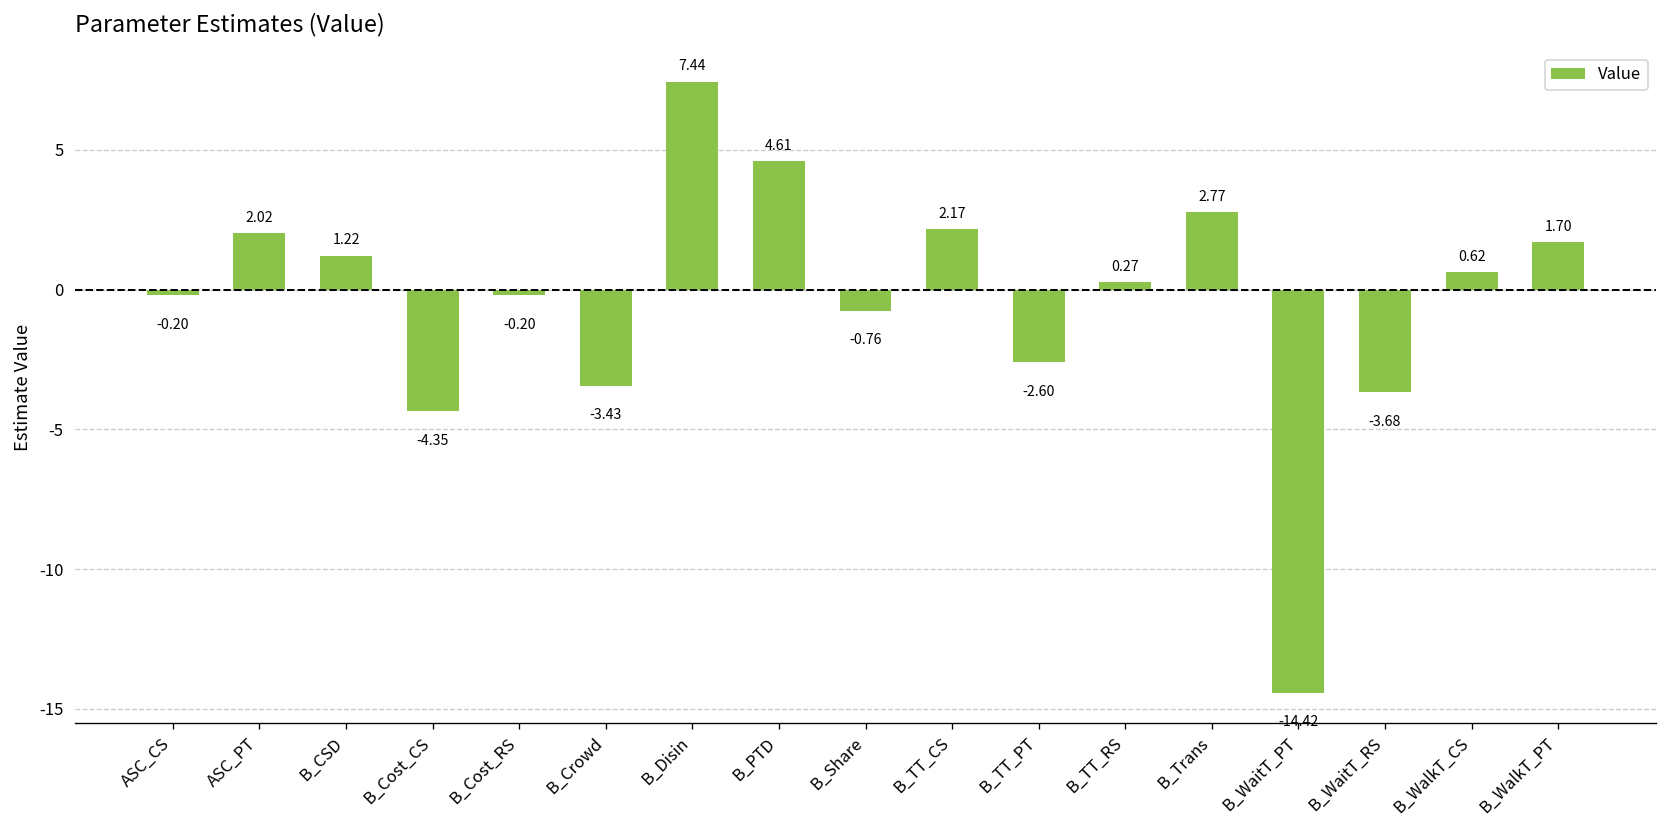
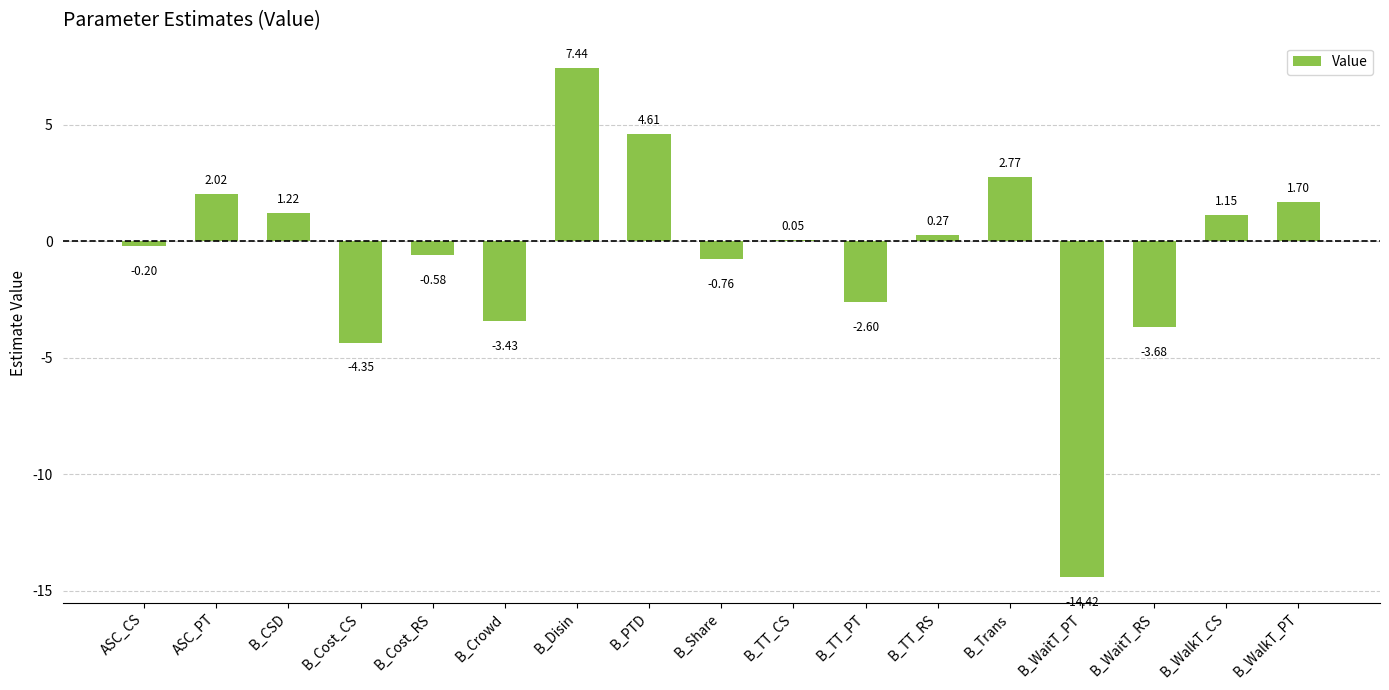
  {
    "ASC_CS": -0.20,
    "ASC_PT": 2.02,
    "B_CSD": 1.22,
    "B_Cost_CS": -4.35,
-   "B_Cost_RS": -0.20,
+   "B_Cost_RS": -0.58,
    "B_Crowd": -3.43,
    "B_Disin": 7.44,
    "B_PTD": 4.61,
    "B_Share": -0.76,
-   "B_TT_CS": 2.17,
+   "B_TT_CS": 0.05,
    "B_TT_PT": -2.60,
    "B_TT_RS": 0.27,
    "B_Trans": 2.77,
    "B_WaitT_PT": -14.42,
    "B_WaitT_RS": -3.68,
-   "B_WalkT_CS": 0.62,
+   "B_WalkT_CS": 1.15,
    "B_WalkT_PT": 1.70
  }
